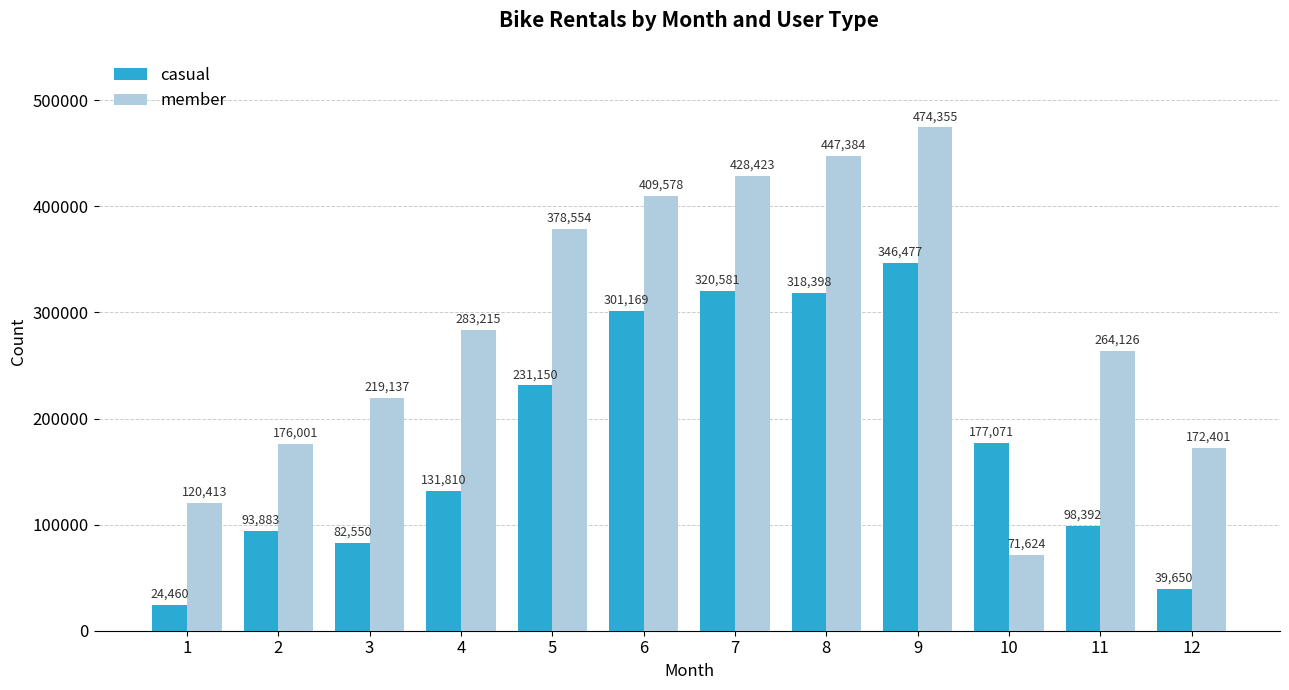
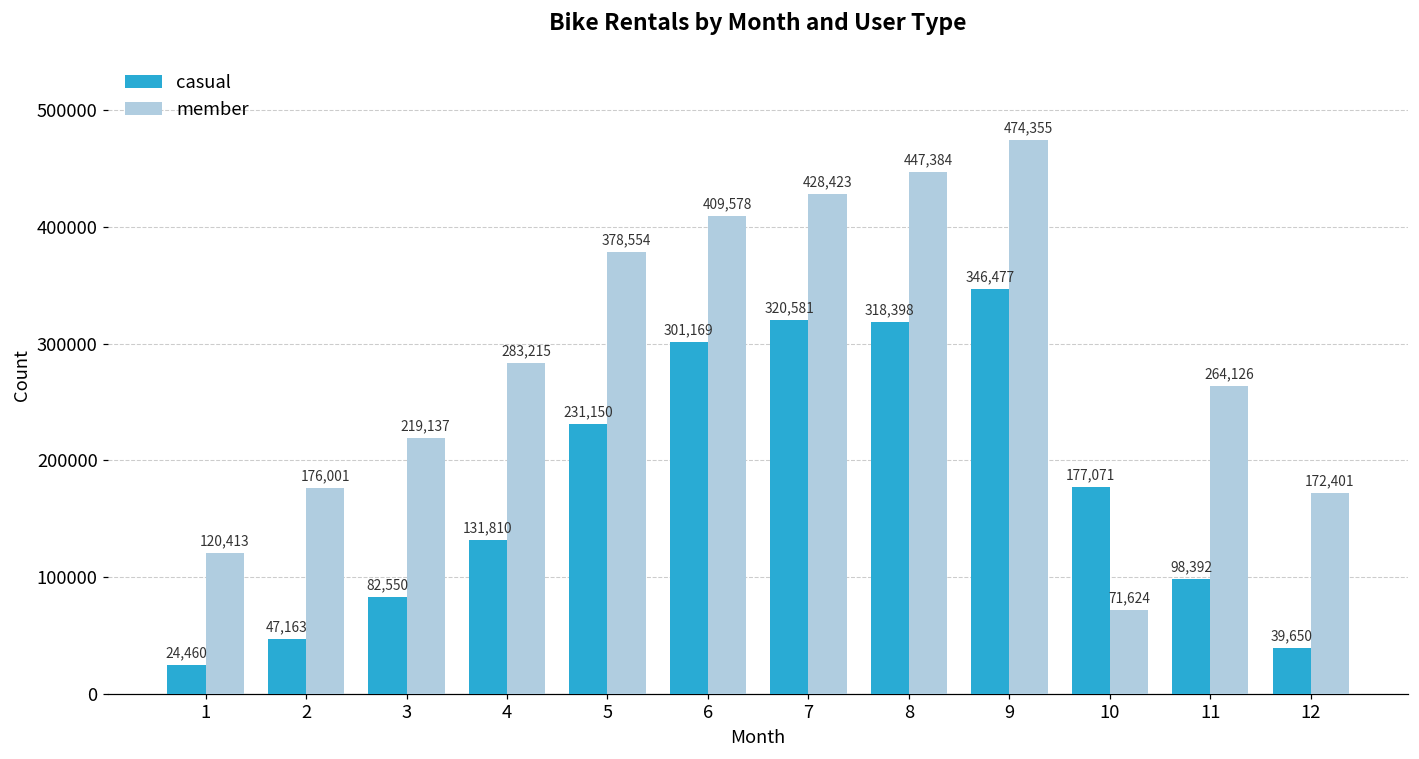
  {
    "casual": {
      "1": "24,460",
-     "2": "93,883",
+     "2": "47,163",
      "3": "82,550",
      "4": "131,810",
      "5": "231,150",
      "6": "301,169",
      "7": "320,581",
      "8": "318,398",
      "9": "346,477",
      "10": "177,071",
      "11": "98,392",
      "12": "39,650"
    },
    "member": {
      "1": "120,413",
      "2": "176,001",
      "3": "219,137",
      "4": "283,215",
      "5": "378,554",
      "6": "409,578",
      "7": "428,423",
      "8": "447,384",
      "9": "474,355",
      "10": "71,624",
      "11": "264,126",
      "12": "172,401"
    }
  }
